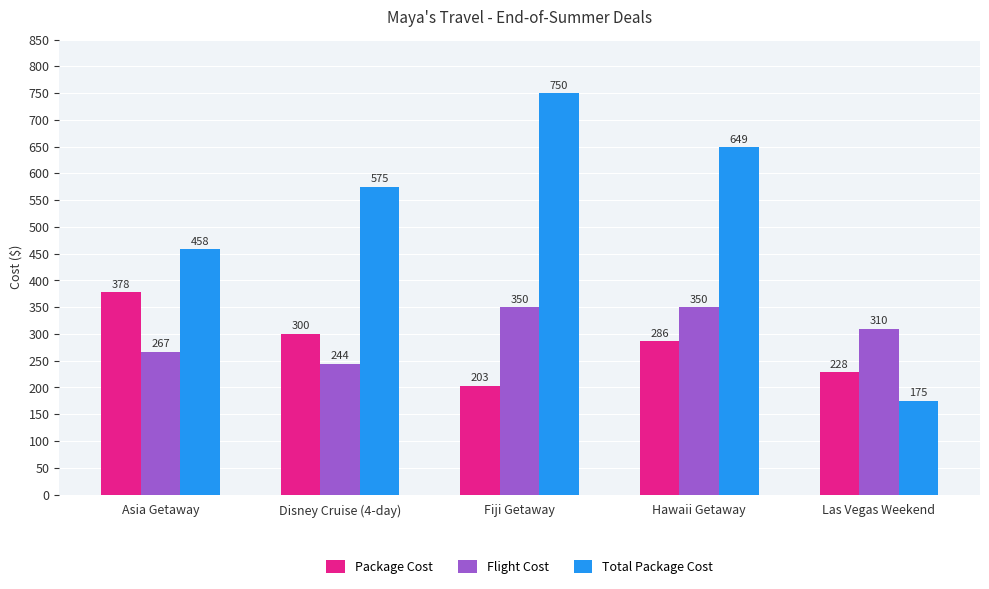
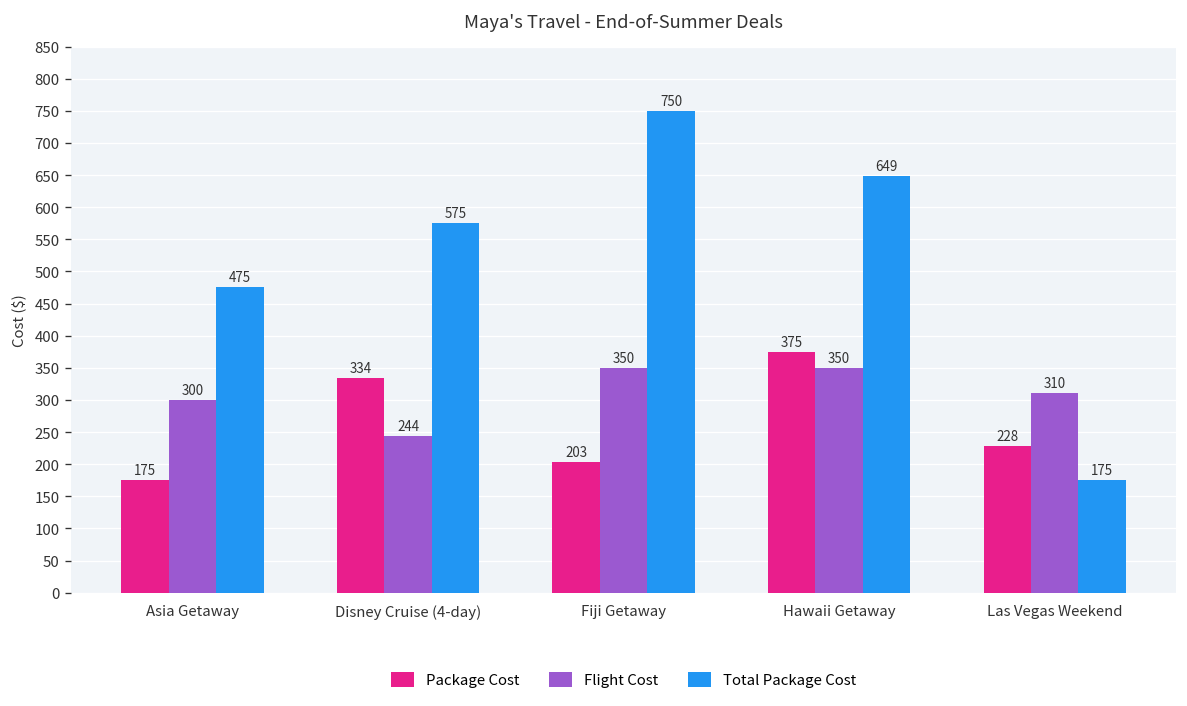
  {
    "Package Cost": {
-     "Asia Getaway": 378,
-     "Disney Cruise (4-day)": 300,
+     "Asia Getaway": 175,
+     "Disney Cruise (4-day)": 334,
      "Fiji Getaway": 203,
-     "Hawaii Getaway": 286,
+     "Hawaii Getaway": 375,
      "Las Vegas Weekend": 228
    },
    "Flight Cost": {
-     "Asia Getaway": 267,
+     "Asia Getaway": 300,
      "Disney Cruise (4-day)": 244,
      "Fiji Getaway": 350,
      "Hawaii Getaway": 350,
      "Las Vegas Weekend": 310
    },
    "Total Package Cost": {
-     "Asia Getaway": 458,
+     "Asia Getaway": 475,
      "Disney Cruise (4-day)": 575,
      "Fiji Getaway": 750,
      "Hawaii Getaway": 649,
      "Las Vegas Weekend": 175
    }
  }
